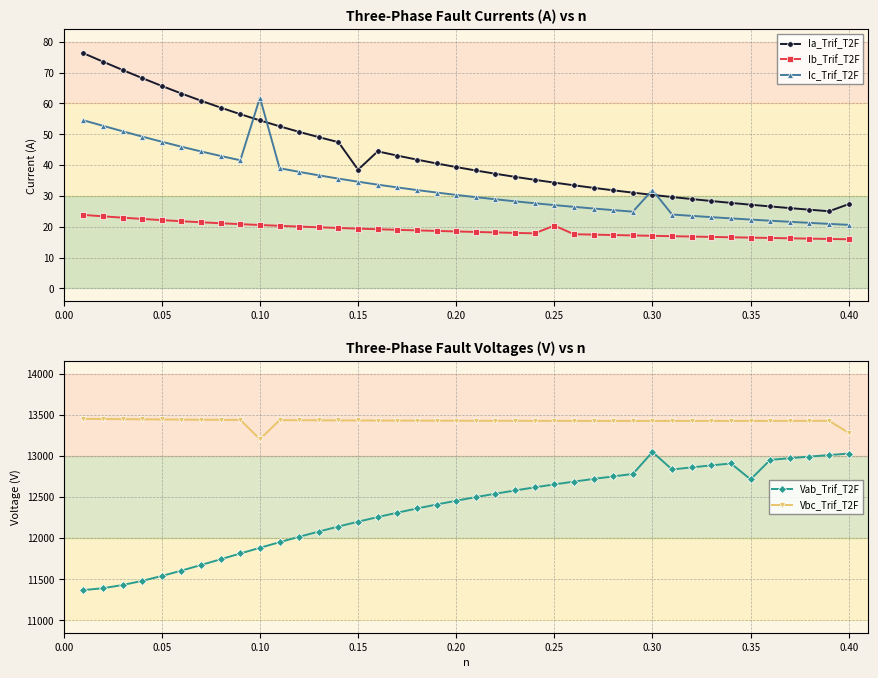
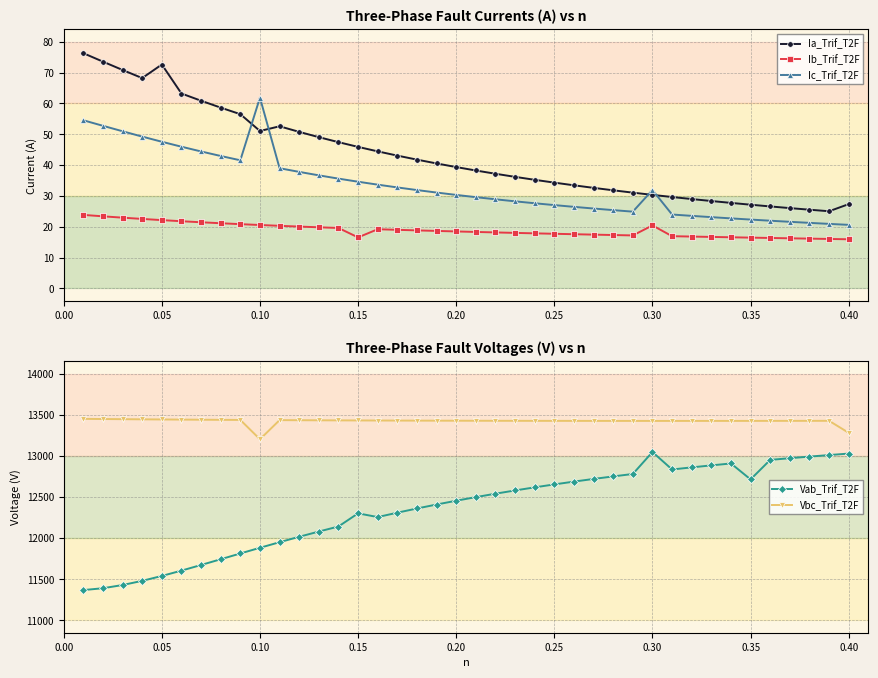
  {
    "Three-Phase Fault Currents (A) vs n": {
      "Ia_Trif_T2F": {
-       "0.05": 66,
-       "0.10": 55,
-       "0.15": 39,
+       "0.05": 73,
+       "0.10": 51,
+       "0.15": 46,
        "0.20": 39,
        "0.25": 34,
        "0.30": 30,
        "0.35": 27,
        "0.40": 27
      },
      "Ib_Trif_T2F": {
        "0.05": 22,
        "0.10": 21,
-       "0.15": 19,
+       "0.15": 17,
        "0.20": 18,
-       "0.25": 20,
-       "0.30": 17,
+       "0.25": 18,
+       "0.30": 20,
        "0.35": 16,
        "0.40": 16
      },
      "Ic_Trif_T2F": {
        "0.05": 48,
        "0.10": 62,
        "0.15": 35,
        "0.20": 30,
        "0.25": 27,
        "0.30": 32,
        "0.35": 22,
        "0.40": 21
      }
    },
    "Three-Phase Fault Voltages (V) vs n": {
      "Vab_Trif_T2F": {
        "0.05": 11500,
        "0.10": 11900,
-       "0.15": 12200,
+       "0.15": 12300,
        "0.20": 12500,
        "0.25": 12700,
        "0.30": 13000,
        "0.35": 12700,
        "0.40": 13000
      },
      "Vbc_Trif_T2F": {
        "0.05": 13400,
        "0.10": 13200,
        "0.15": 13400,
        "0.20": 13400,
        "0.25": 13400,
        "0.30": 13400,
        "0.35": 13400,
        "0.40": 13300
      }
    }
  }
